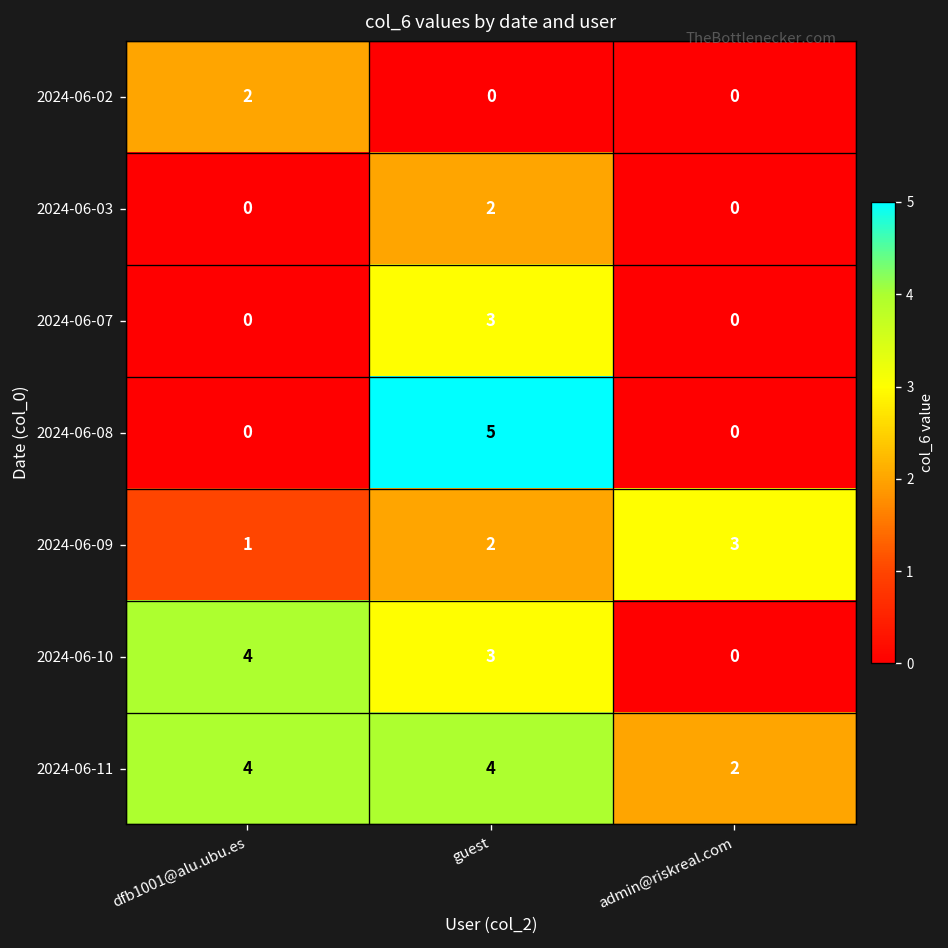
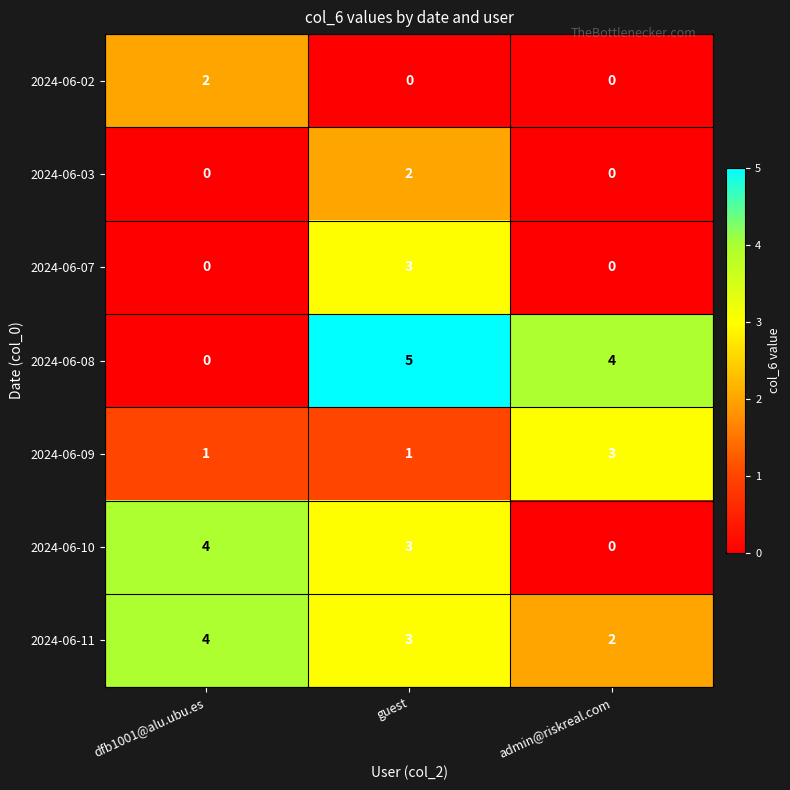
  {
    "2024-06-02": {
      "dfb1001@alu.ubu.es": 2,
      "guest": 0,
      "admin@riskreal.com": 0
    },
    "2024-06-03": {
      "dfb1001@alu.ubu.es": 0,
      "guest": 2,
      "admin@riskreal.com": 0
    },
    "2024-06-07": {
      "dfb1001@alu.ubu.es": 0,
      "guest": 3,
      "admin@riskreal.com": 0
    },
    "2024-06-08": {
      "dfb1001@alu.ubu.es": 0,
      "guest": 5,
-     "admin@riskreal.com": 0
+     "admin@riskreal.com": 4
    },
    "2024-06-09": {
      "dfb1001@alu.ubu.es": 1,
-     "guest": 2,
+     "guest": 1,
      "admin@riskreal.com": 3
    },
    "2024-06-10": {
      "dfb1001@alu.ubu.es": 4,
      "guest": 3,
      "admin@riskreal.com": 0
    },
    "2024-06-11": {
      "dfb1001@alu.ubu.es": 4,
-     "guest": 4,
+     "guest": 3,
      "admin@riskreal.com": 2
    }
  }
